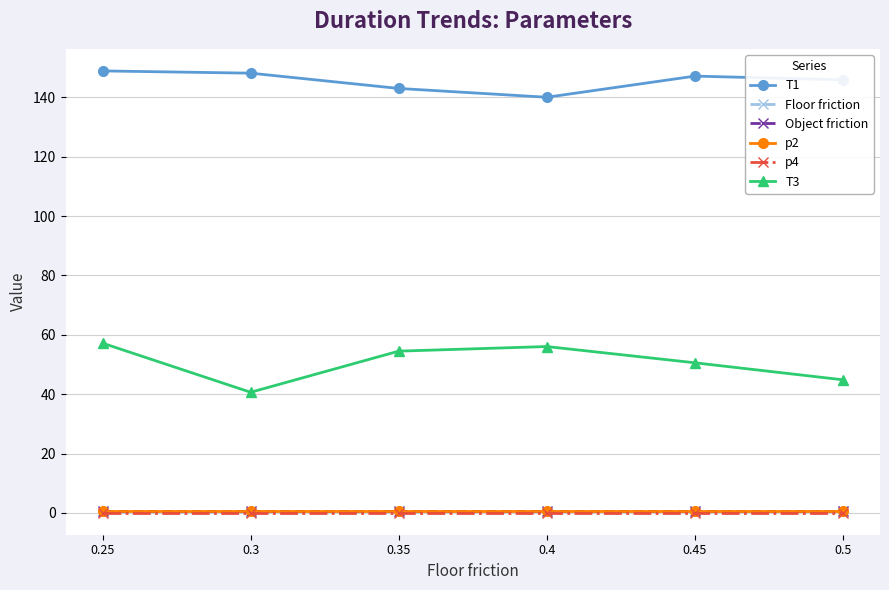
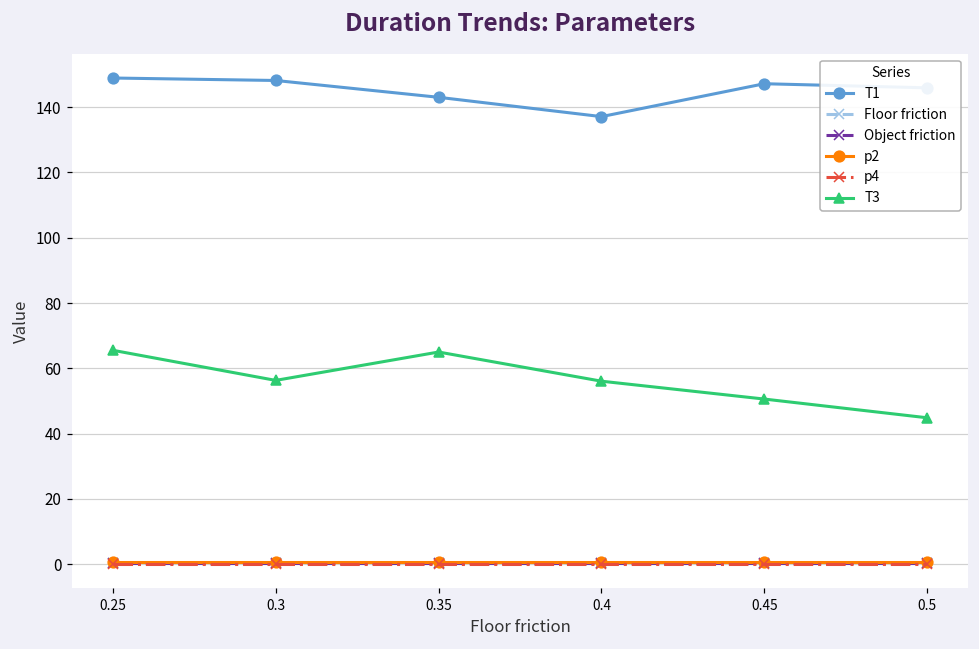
  {
    "T1": {
      "0.25": 149,
      "0.3": 148,
      "0.35": 143,
-     "0.4": 140,
+     "0.4": 137,
      "0.45": 147
    },
    "T3": {
-     "0.25": 57,
-     "0.3": 41,
-     "0.35": 55,
+     "0.25": 66,
+     "0.3": 56,
+     "0.35": 65,
      "0.4": 56,
      "0.45": 51,
      "0.5": 45
    }
  }
